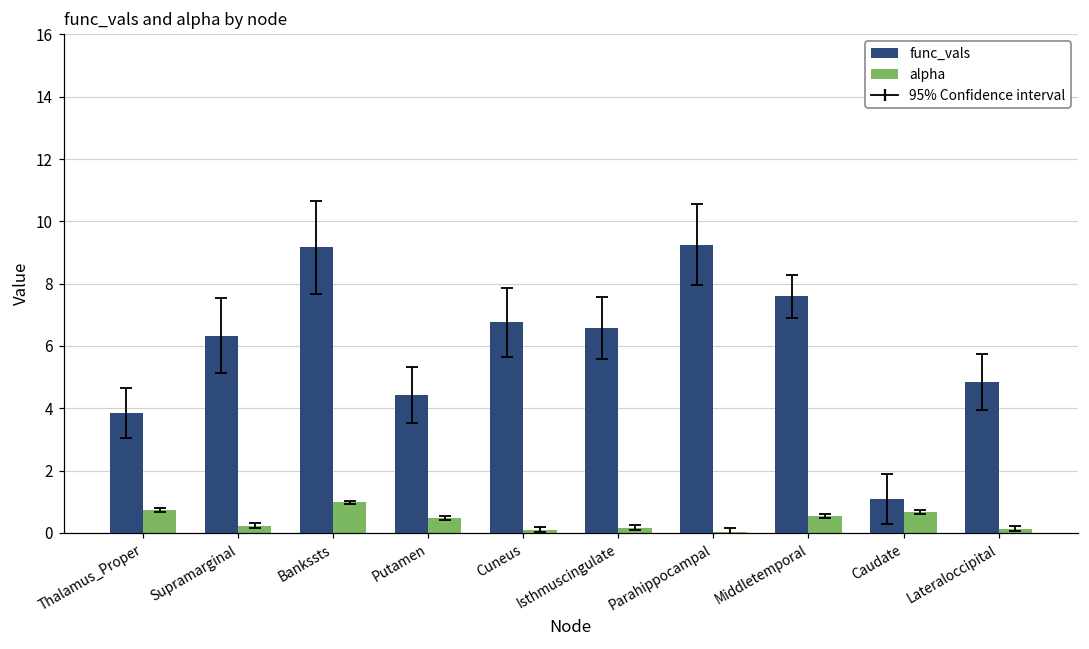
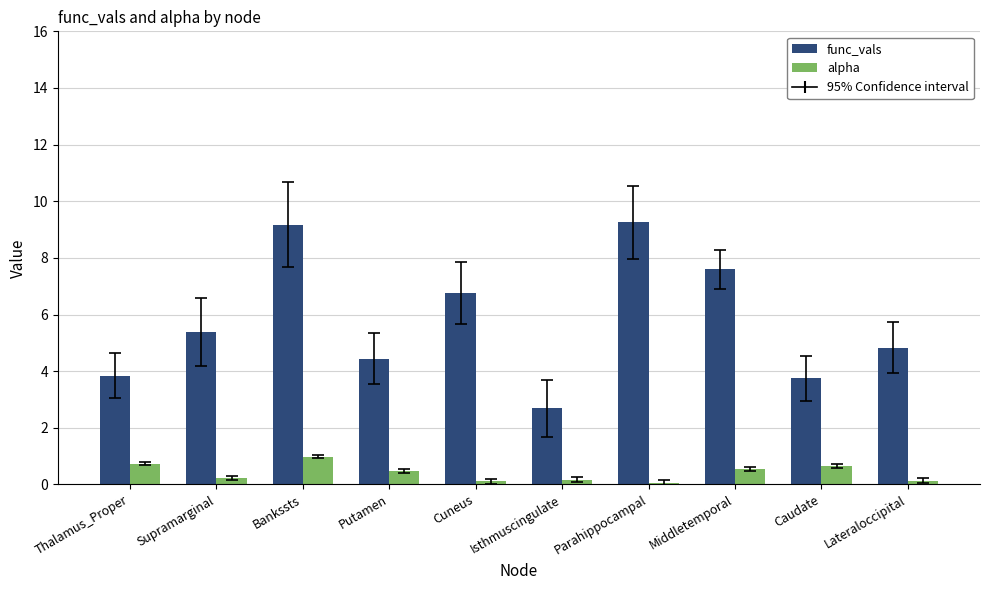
  {
    "func_vals": {
      "Thalamus_Proper": 3.8,
-     "Supramarginal": 6.3,
+     "Supramarginal": 5.4,
      "Bankssts": 9.2,
      "Putamen": 4.4,
      "Cuneus": 6.8,
-     "Isthmuscingulate": 6.6,
+     "Isthmuscingulate": 2.7,
      "Parahippocampal": 9.3,
      "Middletemporal": 7.6,
-     "Caudate": 1.1,
+     "Caudate": 3.7,
      "Lateraloccipital": 4.8
    },
    "alpha": {
      "Thalamus_Proper": 0.7,
      "Supramarginal": 0.2,
      "Bankssts": 1.0,
      "Putamen": 0.5,
      "Cuneus": 0.1,
      "Isthmuscingulate": 0.2,
      "Middletemporal": 0.5,
      "Caudate": 0.7,
      "Lateraloccipital": 0.1
    }
  }
